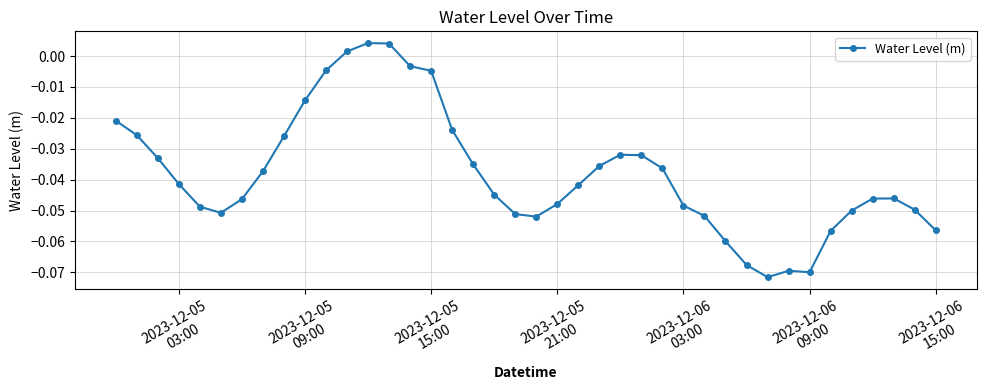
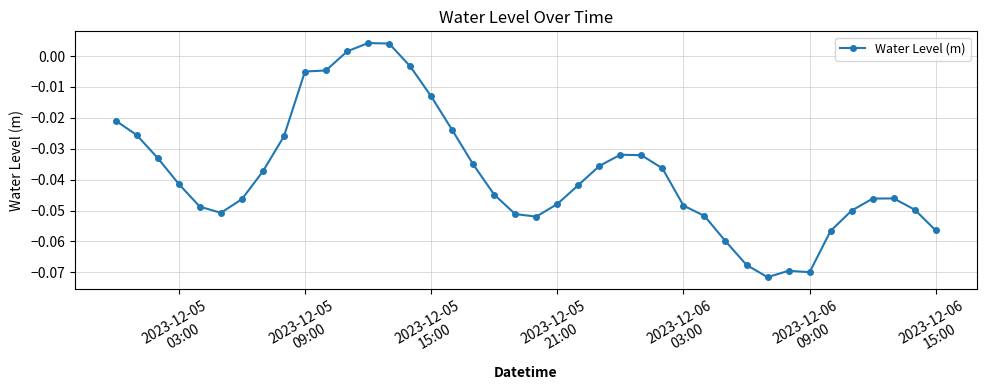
  {
    "2023-12-05 03:00": -0.041,
-   "2023-12-05 09:00": -0.014,
-   "2023-12-05 15:00": -0.005,
+   "2023-12-05 09:00": -0.005,
+   "2023-12-05 15:00": -0.013,
    "2023-12-05 21:00": -0.048,
    "2023-12-06 03:00": -0.048,
    "2023-12-06 09:00": -0.070,
    "2023-12-06 15:00": -0.056
  }
